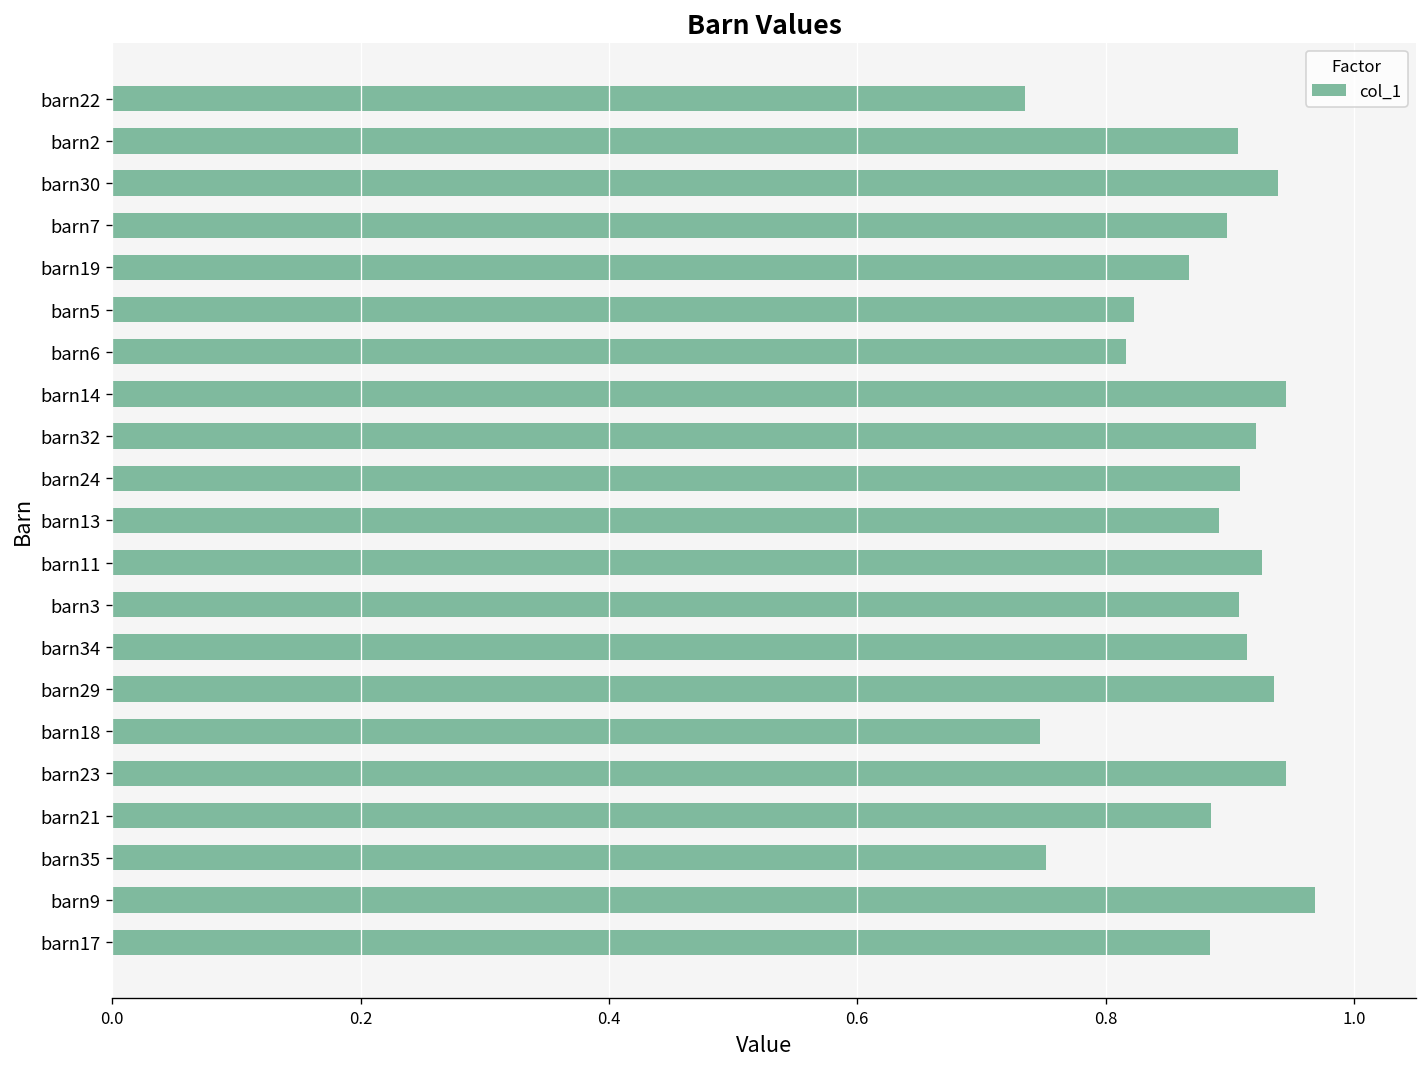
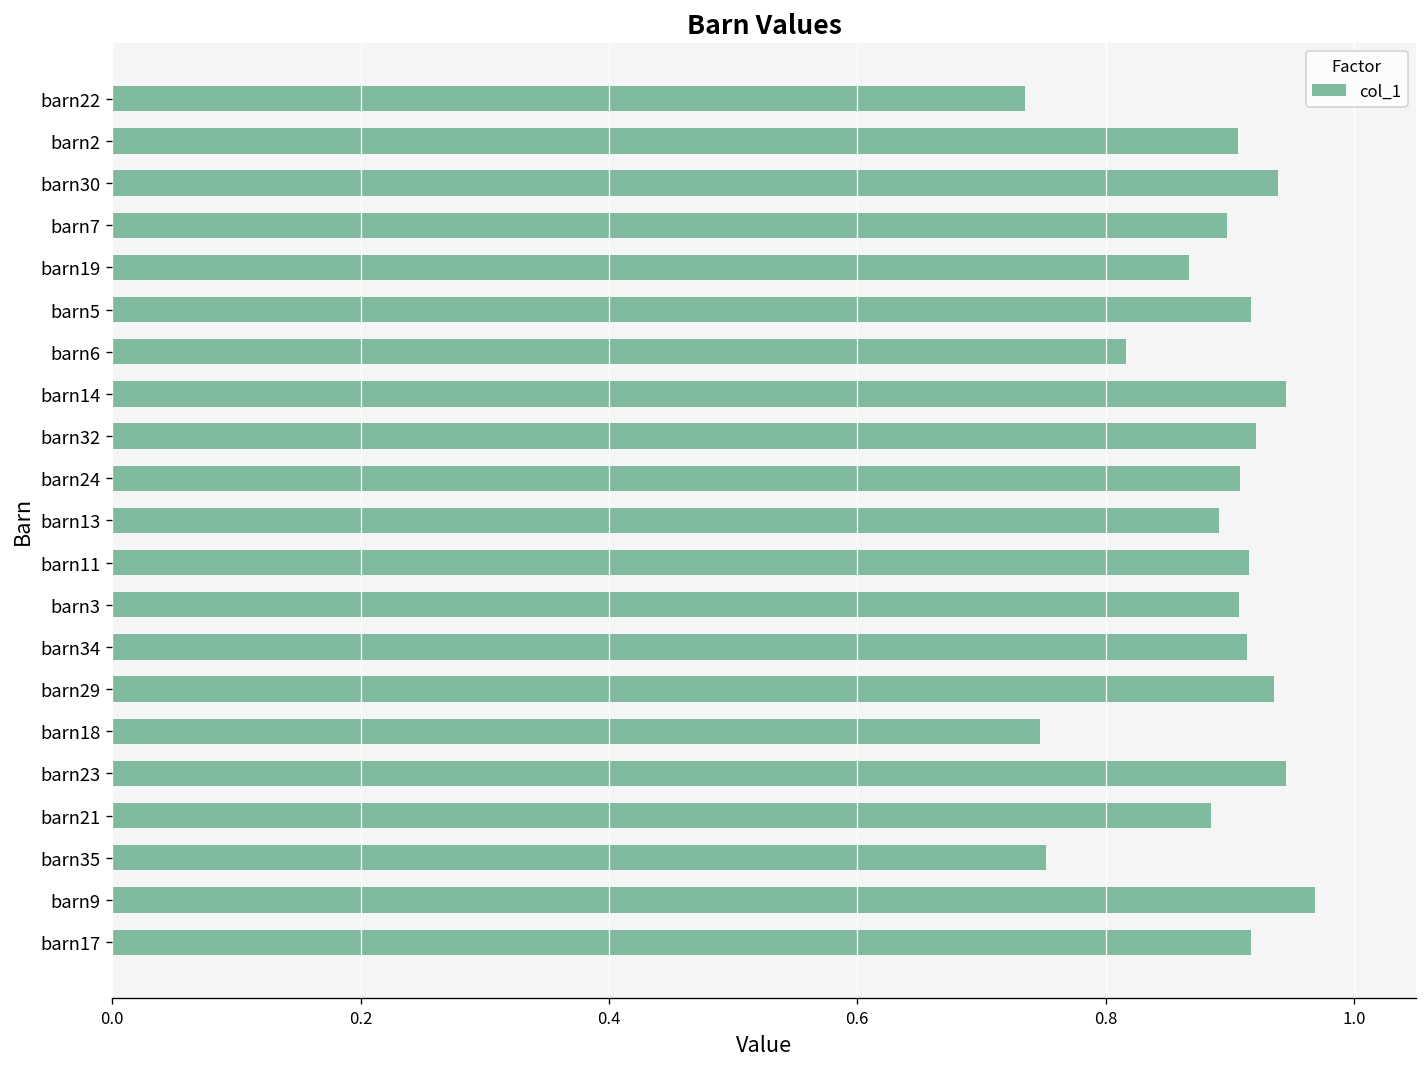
  {
    "barn22": 0.735,
    "barn2": 0.906,
    "barn30": 0.939,
    "barn7": 0.898,
    "barn19": 0.867,
-   "barn5": 0.823,
+   "barn5": 0.917,
    "barn6": 0.816,
    "barn14": 0.945,
    "barn32": 0.921,
    "barn24": 0.908,
    "barn13": 0.891,
-   "barn11": 0.926,
+   "barn11": 0.915,
    "barn3": 0.907,
    "barn34": 0.914,
    "barn29": 0.935,
    "barn18": 0.747,
    "barn23": 0.945,
    "barn21": 0.885,
    "barn35": 0.752,
    "barn9": 0.969,
-   "barn17": 0.884
+   "barn17": 0.918
  }
